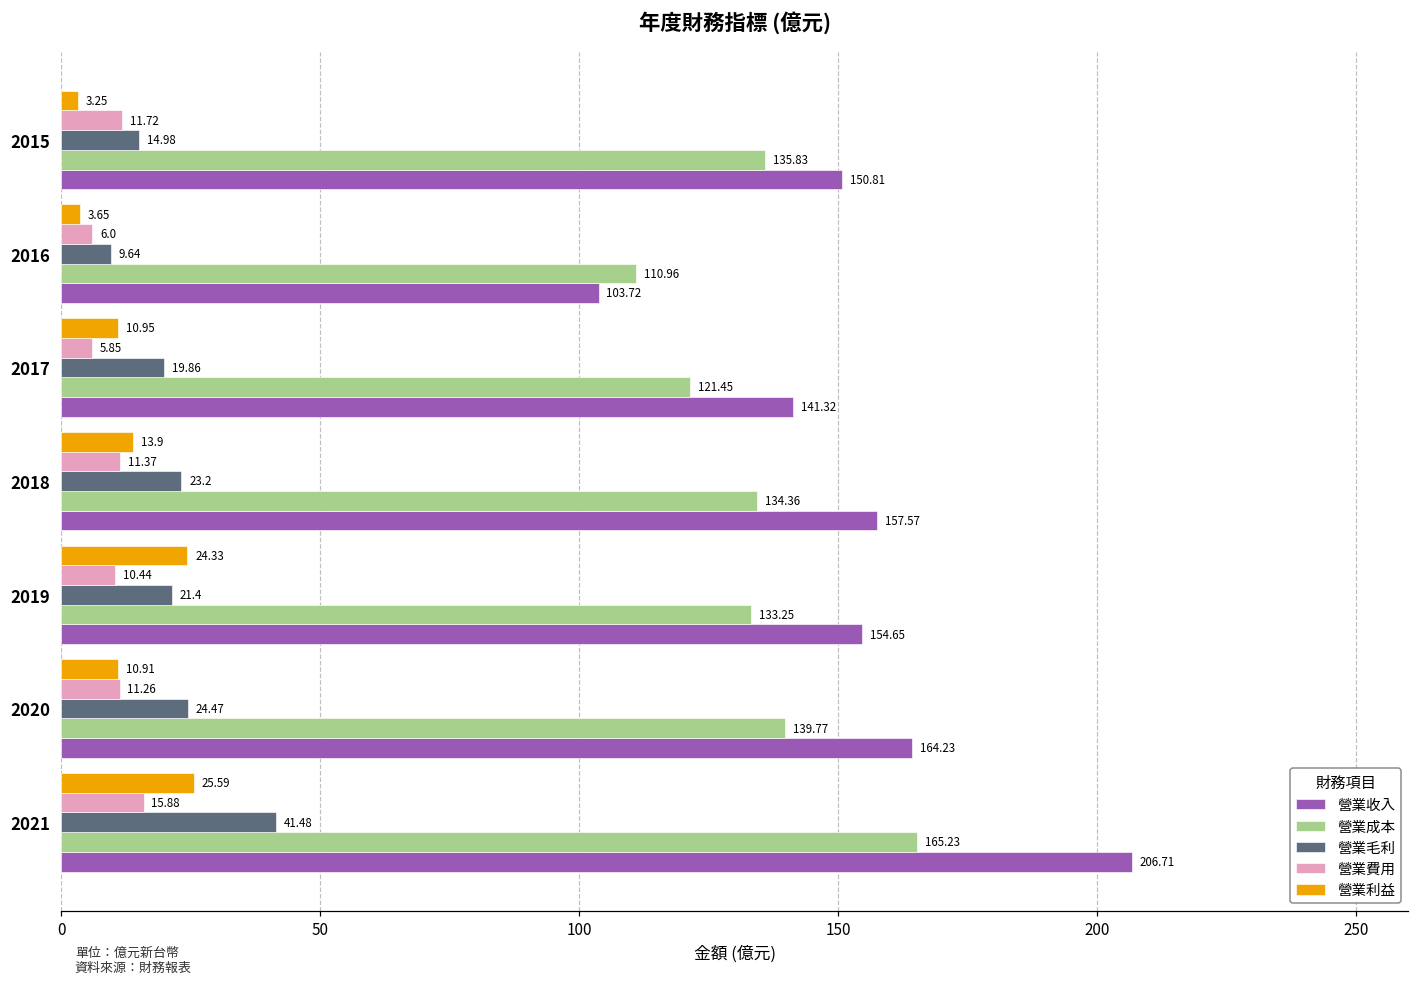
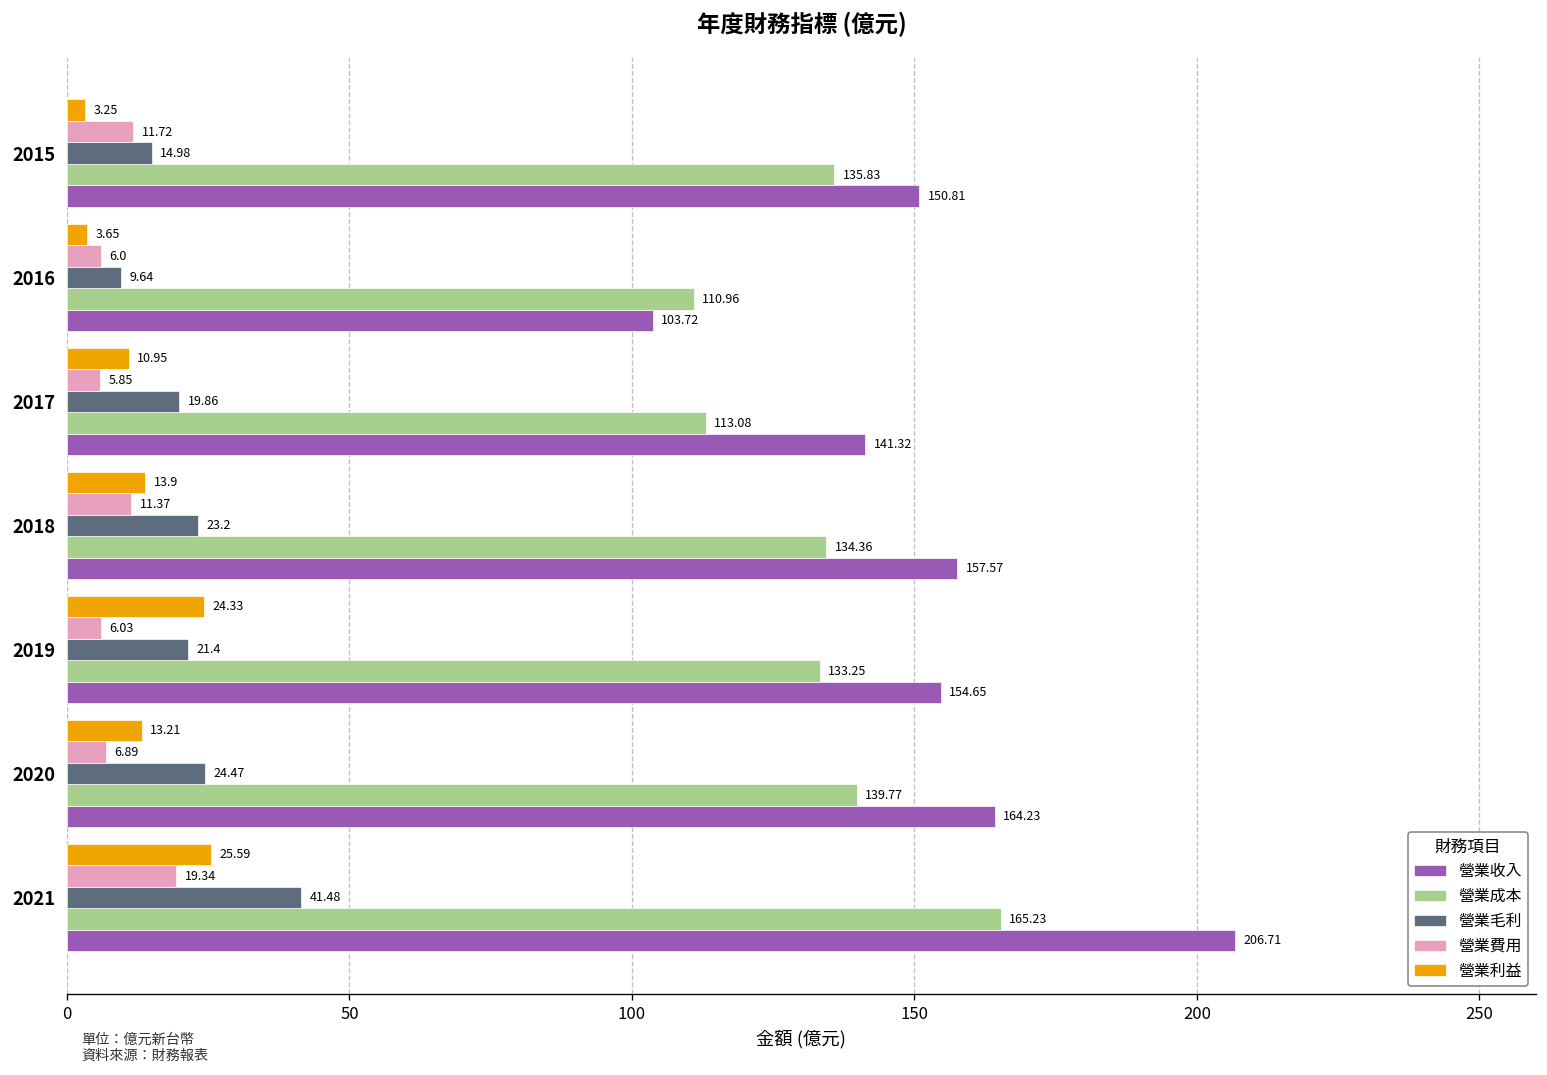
  {
    "營業收入": {
      "2015": 150.81,
      "2016": 103.72,
      "2017": 141.32,
      "2018": 157.57,
      "2019": 154.65,
      "2020": 164.23,
      "2021": 206.71
    },
    "營業成本": {
      "2015": 135.83,
      "2016": 110.96,
-     "2017": 121.45,
+     "2017": 113.08,
      "2018": 134.36,
      "2019": 133.25,
      "2020": 139.77,
      "2021": 165.23
    },
    "營業毛利": {
      "2015": 14.98,
      "2016": 9.64,
      "2017": 19.86,
      "2018": 23.2,
      "2019": 21.4,
      "2020": 24.47,
      "2021": 41.48
    },
    "營業費用": {
      "2015": 11.72,
      "2016": 6.0,
      "2017": 5.85,
      "2018": 11.37,
-     "2019": 10.44,
-     "2020": 11.26,
-     "2021": 15.88
+     "2019": 6.03,
+     "2020": 6.89,
+     "2021": 19.34
    },
    "營業利益": {
      "2015": 3.25,
      "2016": 3.65,
      "2017": 10.95,
      "2018": 13.9,
      "2019": 24.33,
-     "2020": 10.91,
+     "2020": 13.21,
      "2021": 25.59
    }
  }
